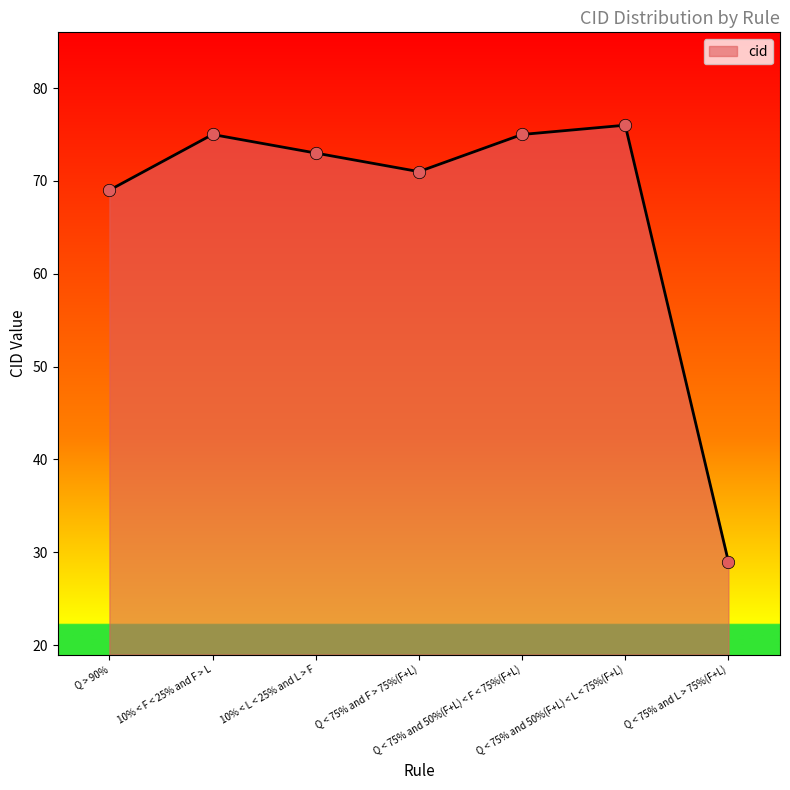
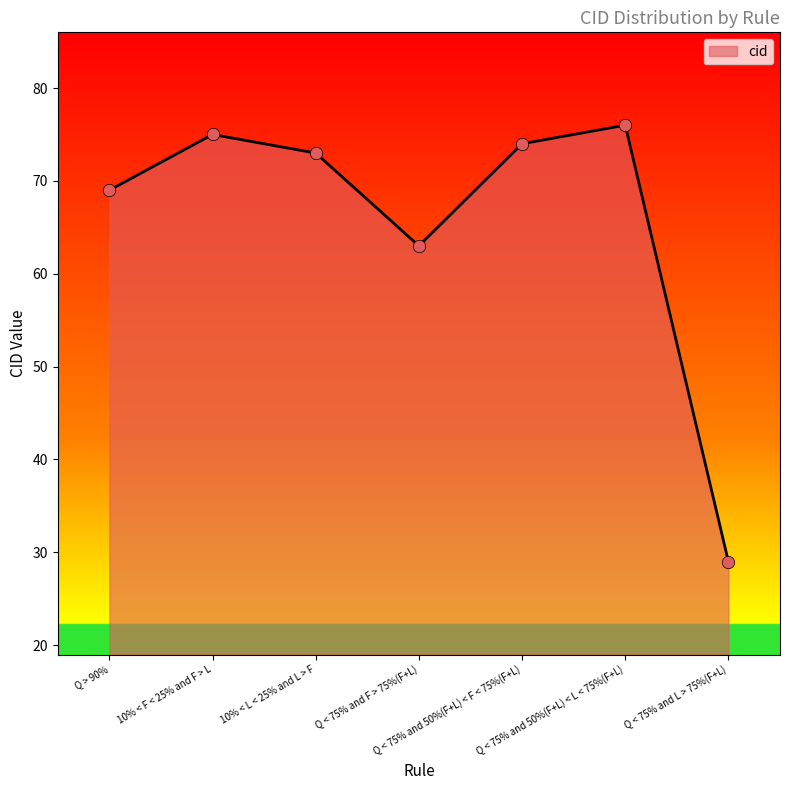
  {
    "Q > 90%": 69,
    "10% < F < 25% and F > L": 75,
    "10% < L < 25% and L > F": 73,
-   "Q < 75% and F > 75%(F+L)": 71,
-   "Q < 75% and 50%(F+L) < F < 75%(F+L)": 75,
+   "Q < 75% and F > 75%(F+L)": 63,
+   "Q < 75% and 50%(F+L) < F < 75%(F+L)": 74,
    "Q < 75% and 50%(F+L) < L < 75%(F+L)": 76,
    "Q < 75% and L > 75%(F+L)": 29
  }
